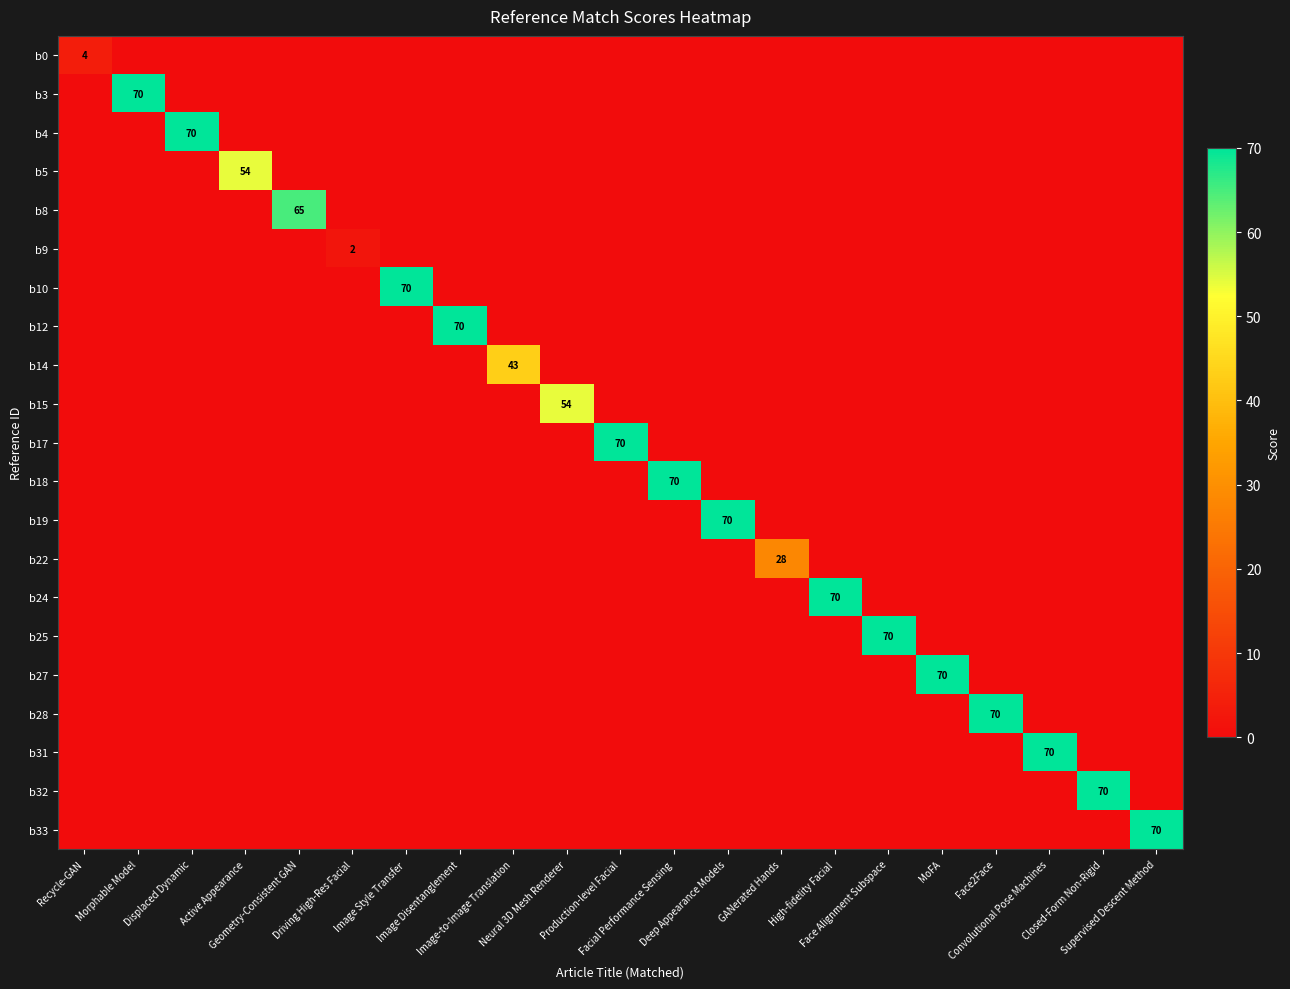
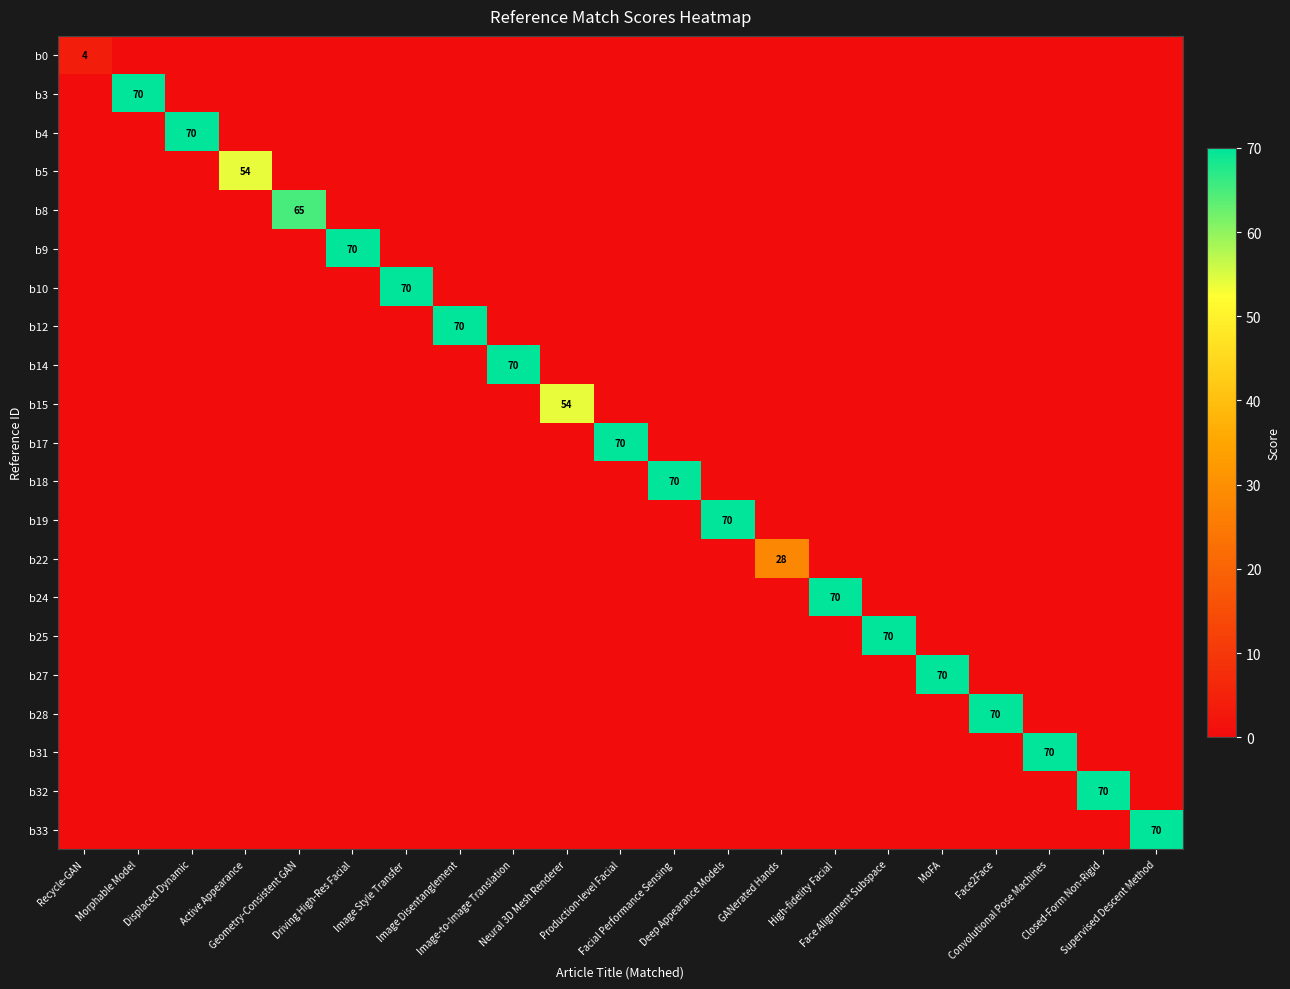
  {
    "b0": {
      "Recycle-GAN": 4
    },
    "b3": {
      "Morphable Model": 70
    },
    "b4": {
      "Displaced Dynamic": 70
    },
    "b5": {
      "Active Appearance": 54
    },
    "b8": {
      "Geometry-Consistent GAN": 65
    },
    "b9": {
-     "Driving High-Res Facial": 2
+     "Driving High-Res Facial": 70
    },
    "b10": {
      "Image Style Transfer": 70
    },
    "b12": {
      "Image Disentanglement": 70
    },
    "b14": {
-     "Image-to-Image Translation": 43
+     "Image-to-Image Translation": 70
    },
    "b15": {
      "Neural 3D Mesh Renderer": 54
    },
    "b17": {
      "Production-level Facial": 70
    },
    "b18": {
      "Facial Performance Sensing": 70
    },
    "b19": {
      "Deep Appearance Models": 70
    },
    "b22": {
      "GANerated Hands": 28
    },
    "b24": {
      "High-fidelity Facial": 70
    },
    "b25": {
      "Face Alignment Subspace": 70
    },
    "b27": {
      "MoFA": 70
    },
    "b28": {
      "Face2Face": 70
    },
    "b31": {
      "Convolutional Pose Machines": 70
    },
    "b32": {
      "Closed-Form Non-Rigid": 70
    },
    "b33": {
      "Supervised Descent Method": 70
    }
  }
